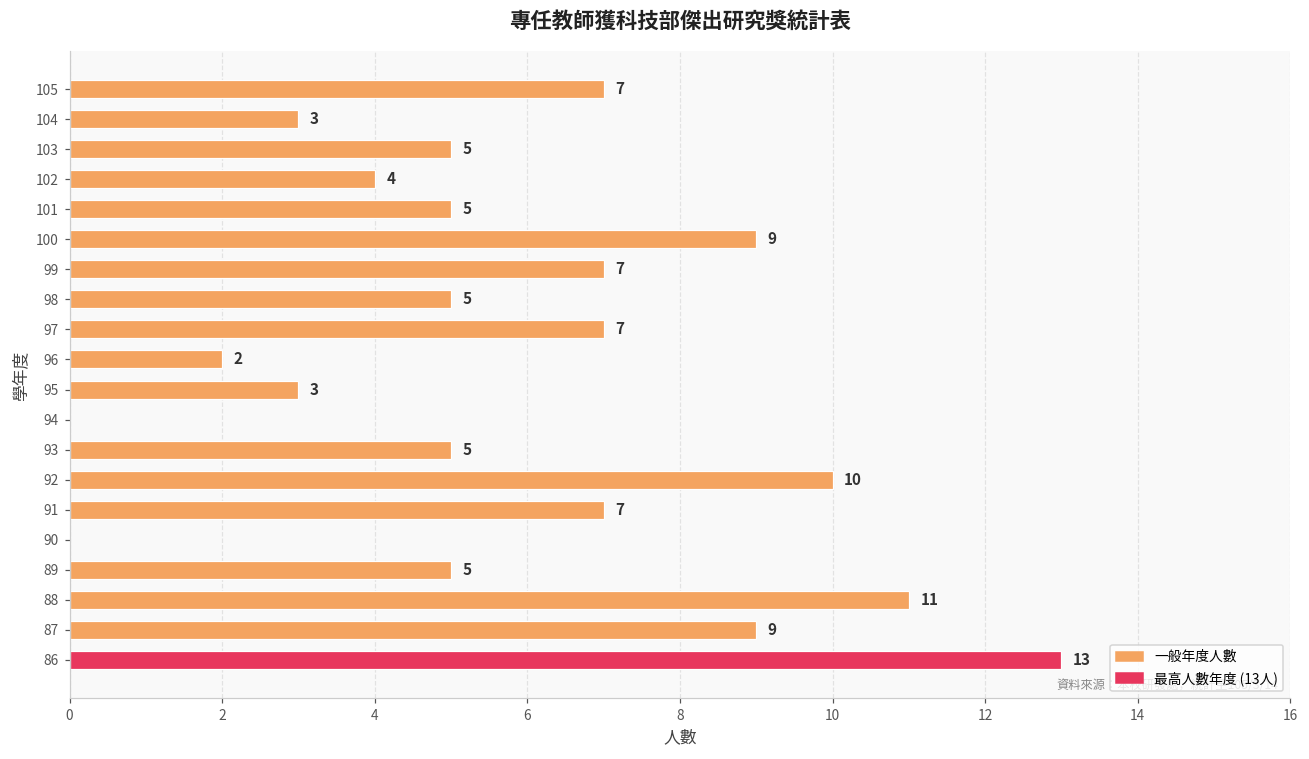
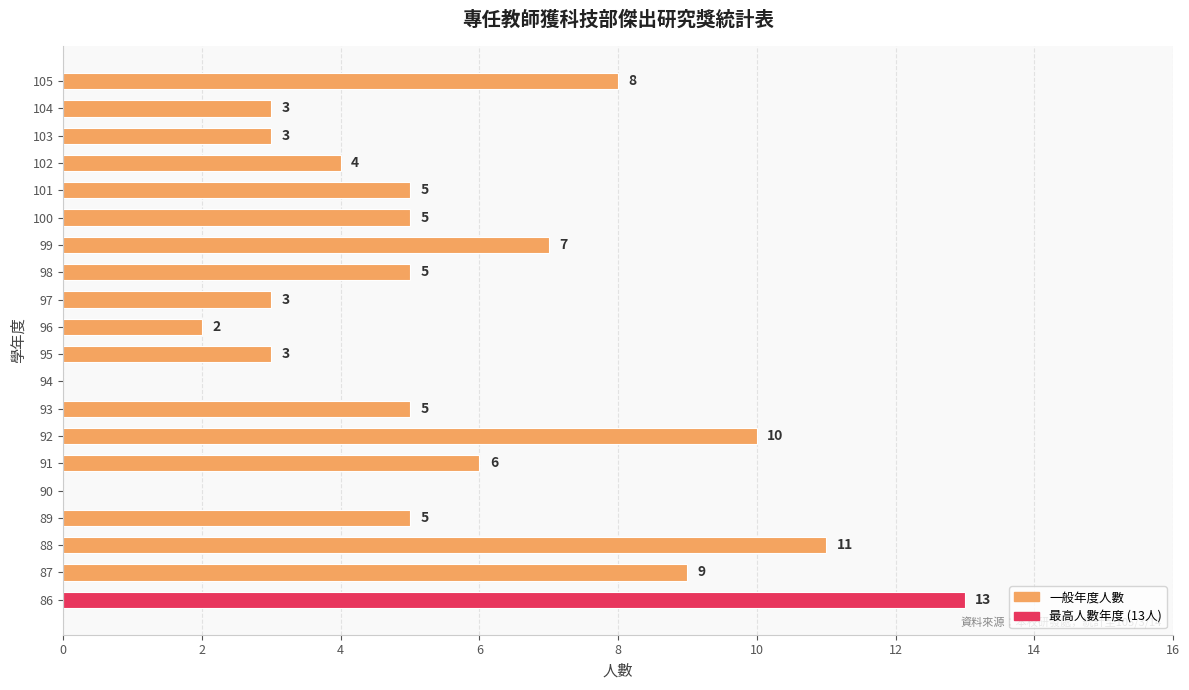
  {
-   "105": 7,
+   "105": 8,
    "104": 3,
-   "103": 5,
+   "103": 3,
    "102": 4,
    "101": 5,
-   "100": 9,
+   "100": 5,
    "99": 7,
    "98": 5,
-   "97": 7,
+   "97": 3,
    "96": 2,
    "95": 3,
    "93": 5,
    "92": 10,
-   "91": 7,
+   "91": 6,
    "89": 5,
    "88": 11,
    "87": 9,
    "86": 13
  }
